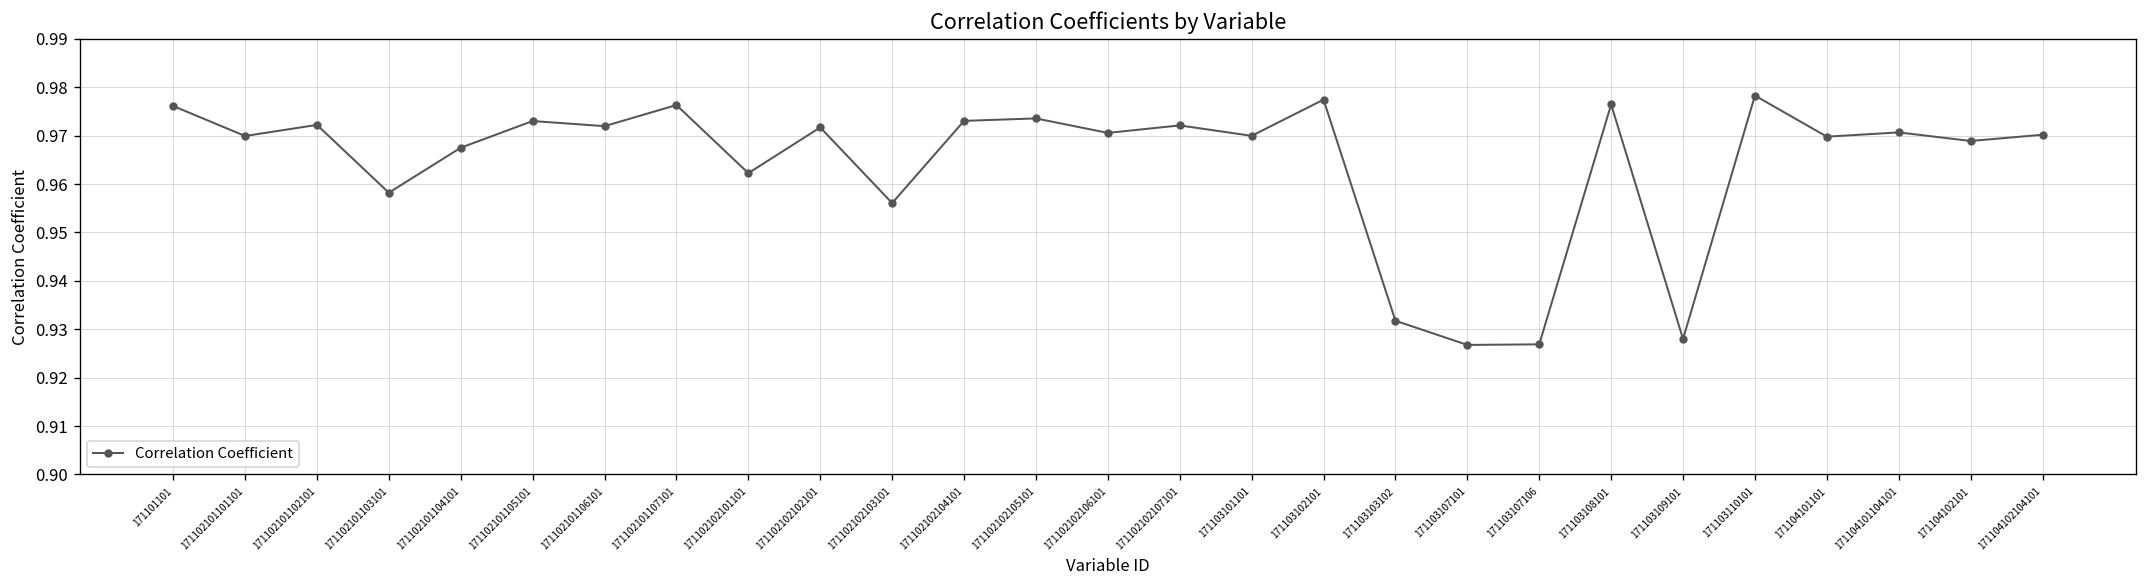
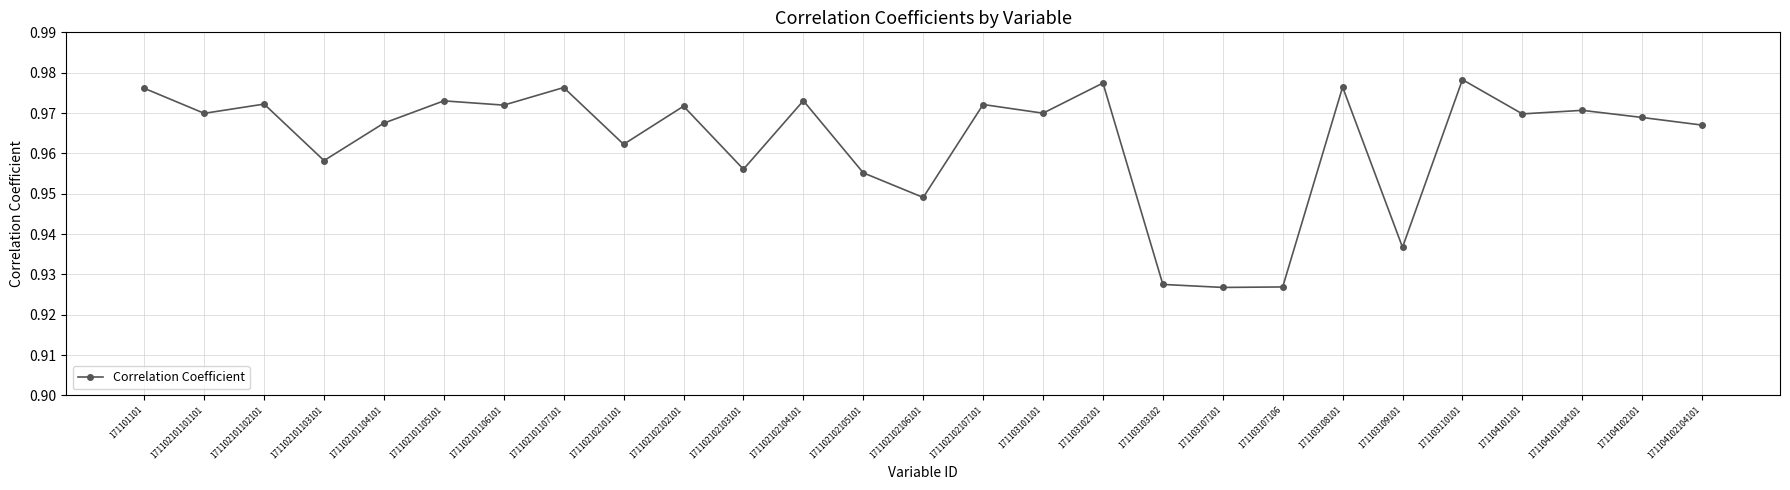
  {
    "171101101": 0.976,
    "171102101101101": 0.970,
    "171102101102101": 0.972,
    "171102101103101": 0.958,
    "171102101104101": 0.967,
    "171102101105101": 0.973,
    "171102101106101": 0.972,
    "171102101107101": 0.976,
    "171102102101101": 0.962,
    "171102102102101": 0.972,
    "171102102103101": 0.956,
    "171102102104101": 0.973,
-   "171102102105101": 0.974,
-   "171102102106101": 0.971,
+   "171102102105101": 0.955,
+   "171102102106101": 0.949,
    "171102102107101": 0.972,
    "171103101101": 0.970,
    "171103102101": 0.977,
-   "171103103102": 0.932,
+   "171103103102": 0.928,
    "171103107101": 0.927,
    "171103107106": 0.927,
    "171103108101": 0.976,
-   "171103109101": 0.928,
+   "171103109101": 0.937,
    "171103110101": 0.978,
    "171104101101": 0.970,
    "171104101104101": 0.971,
    "171104102101": 0.969,
-   "171104102104101": 0.970
+   "171104102104101": 0.967
  }
